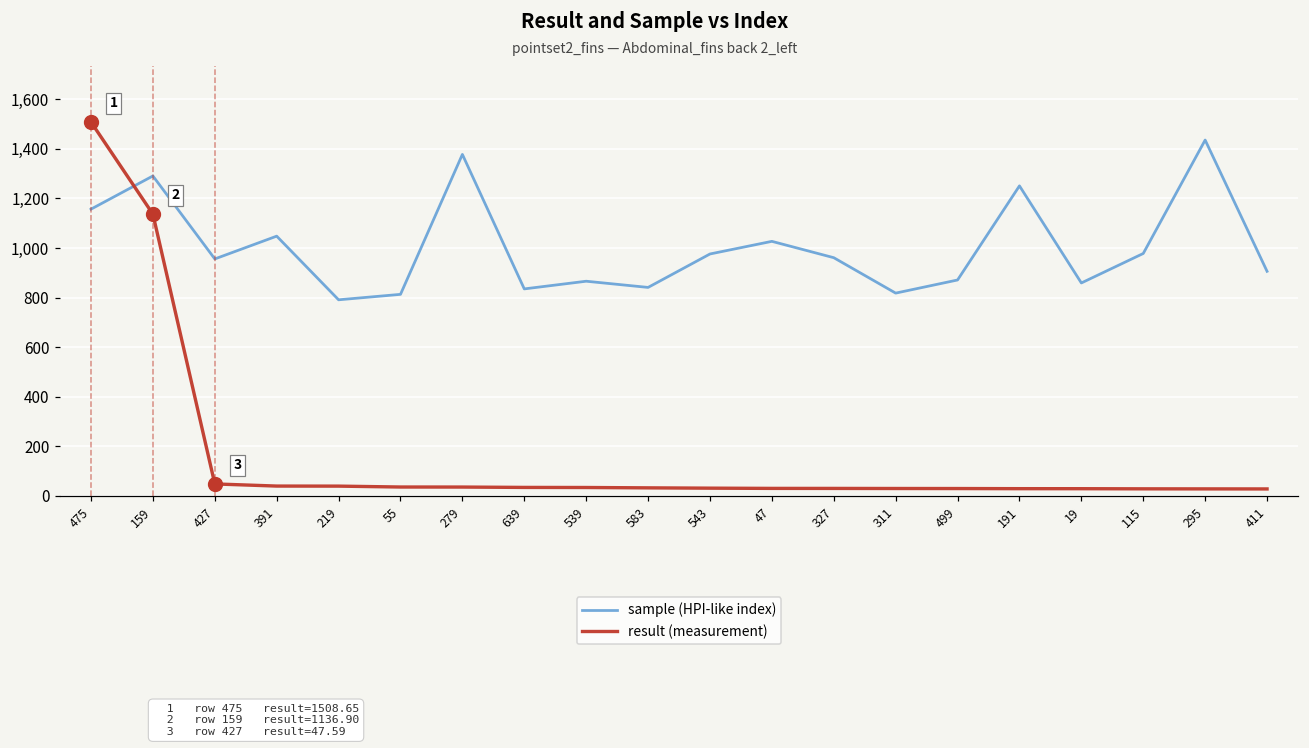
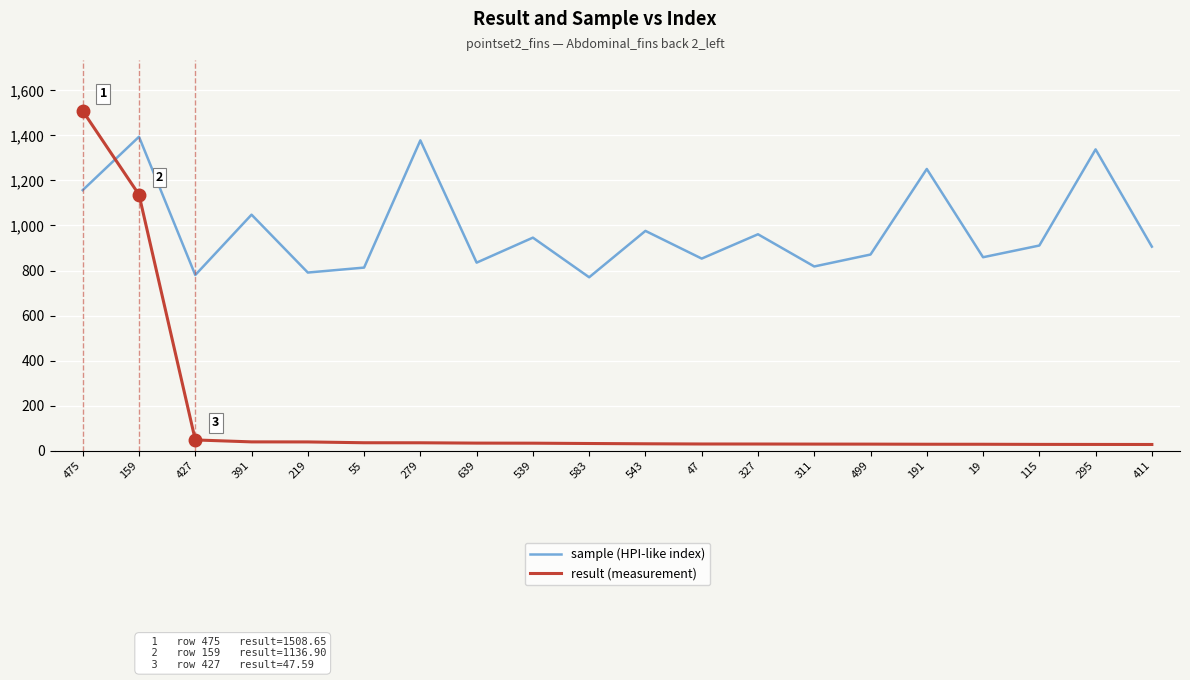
  {
    "sample (HPI-like index)": {
      "475": "1,160",
-     "159": "1,290",
-     "427": "960",
+     "159": "1,390",
+     "427": "780",
      "391": "1,050",
      "219": "790",
      "55": "810",
      "279": "1,380",
      "639": "840",
-     "539": "870",
-     "583": "840",
+     "539": "950",
+     "583": "770",
      "543": "980",
-     "47": "1,030",
+     "47": "850",
      "327": "960",
      "311": "820",
      "499": "870",
      "191": "1,250",
      "19": "860",
-     "115": "980",
-     "295": "1,440",
+     "115": "910",
+     "295": "1,340",
      "411": "910"
    }
  }
